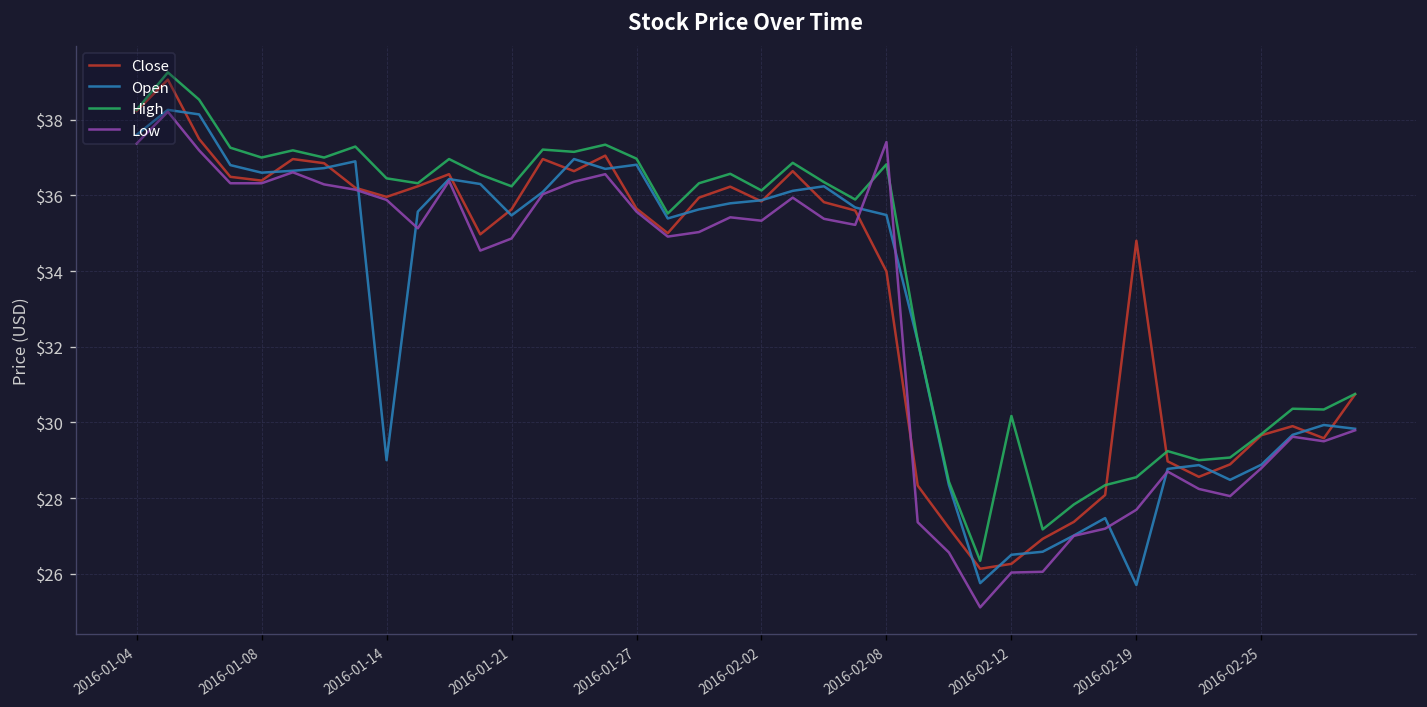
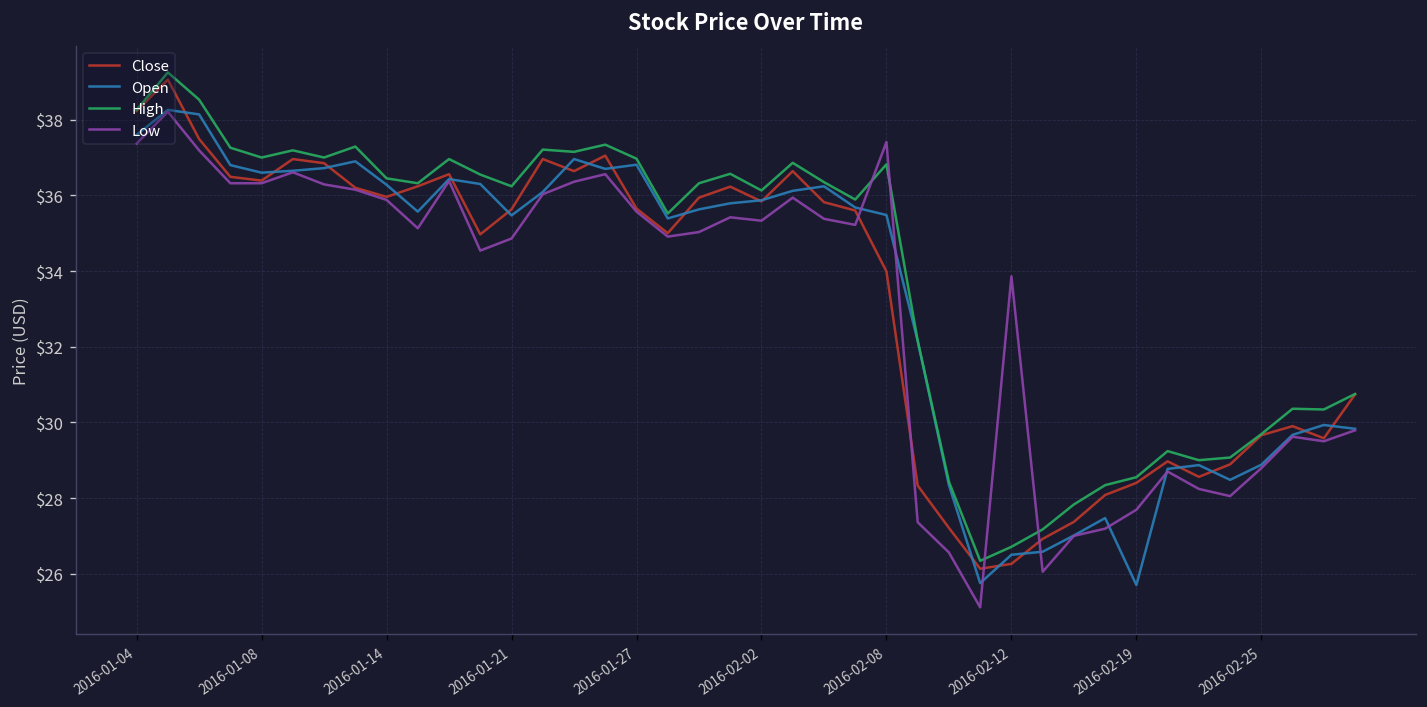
  {
    "Close": {
      "2016-01-21": "$35.6",
      "2016-02-08": "$34.0",
      "2016-02-12": "$26.3",
-     "2016-02-19": "$34.8"
+     "2016-02-19": "$28.4"
    },
    "Open": {
      "2016-01-08": "$36.6",
-     "2016-01-14": "$29.0",
+     "2016-01-14": "$36.3",
      "2016-01-21": "$35.5",
      "2016-01-27": "$36.8",
      "2016-02-08": "$35.5",
      "2016-02-12": "$26.5",
      "2016-02-19": "$25.7",
      "2016-02-25": "$28.9"
    },
    "High": {
      "2016-01-08": "$37.0",
      "2016-01-14": "$36.5",
      "2016-01-21": "$36.2",
      "2016-01-27": "$37.0",
      "2016-02-02": "$36.1",
      "2016-02-08": "$36.8",
-     "2016-02-12": "$30.2",
+     "2016-02-12": "$26.7",
      "2016-02-19": "$28.6"
    },
    "Low": {
      "2016-01-21": "$34.9",
      "2016-02-02": "$35.3",
      "2016-02-08": "$37.4",
-     "2016-02-12": "$26.0",
+     "2016-02-12": "$33.9",
      "2016-02-19": "$27.7",
      "2016-02-25": "$28.8"
    }
  }
